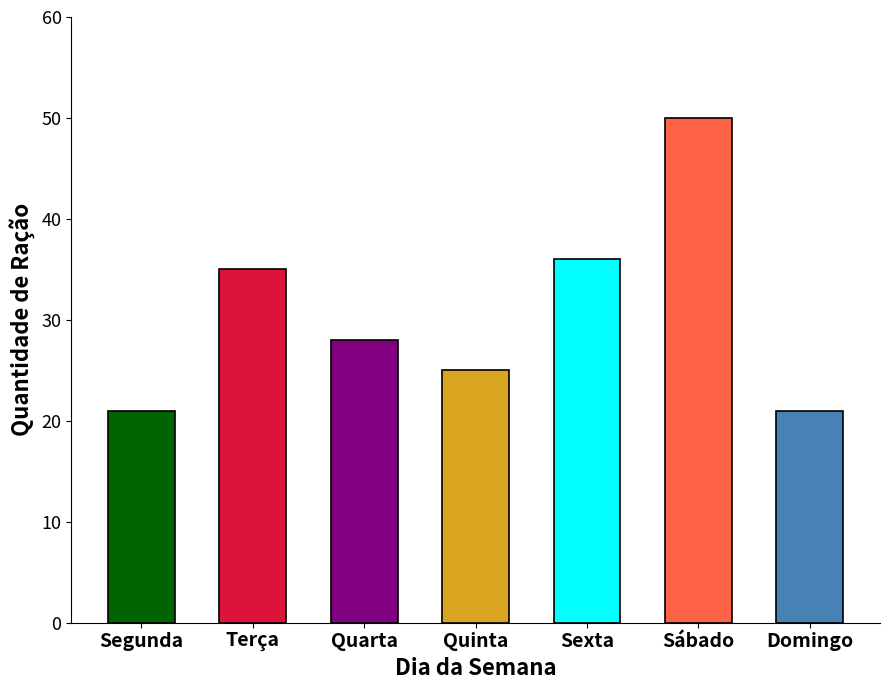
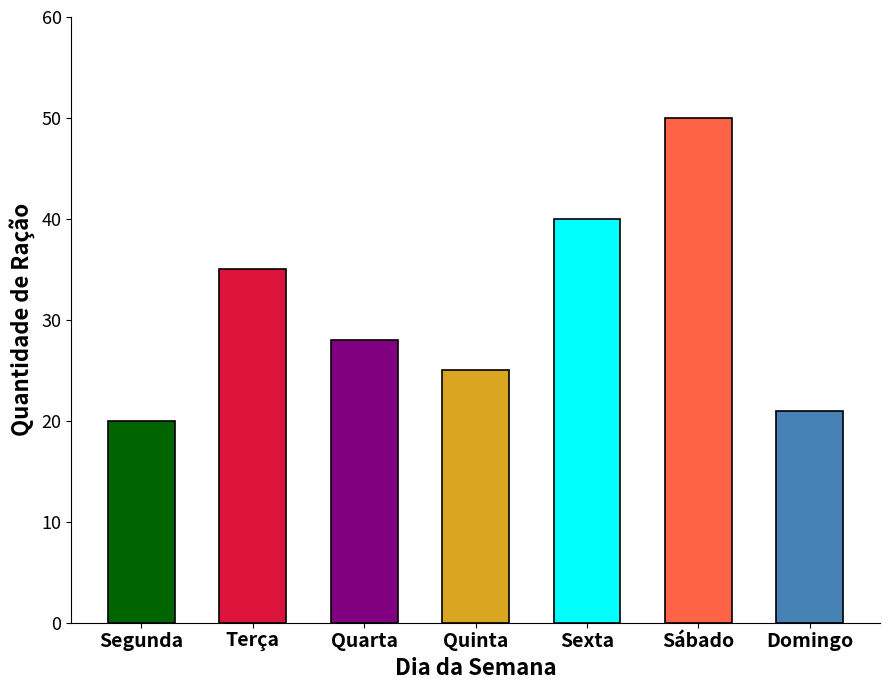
  {
-   "Segunda": 21,
+   "Segunda": 20,
    "Terça": 35,
    "Quarta": 28,
    "Quinta": 25,
-   "Sexta": 36,
+   "Sexta": 40,
    "Sábado": 50,
    "Domingo": 21
  }
